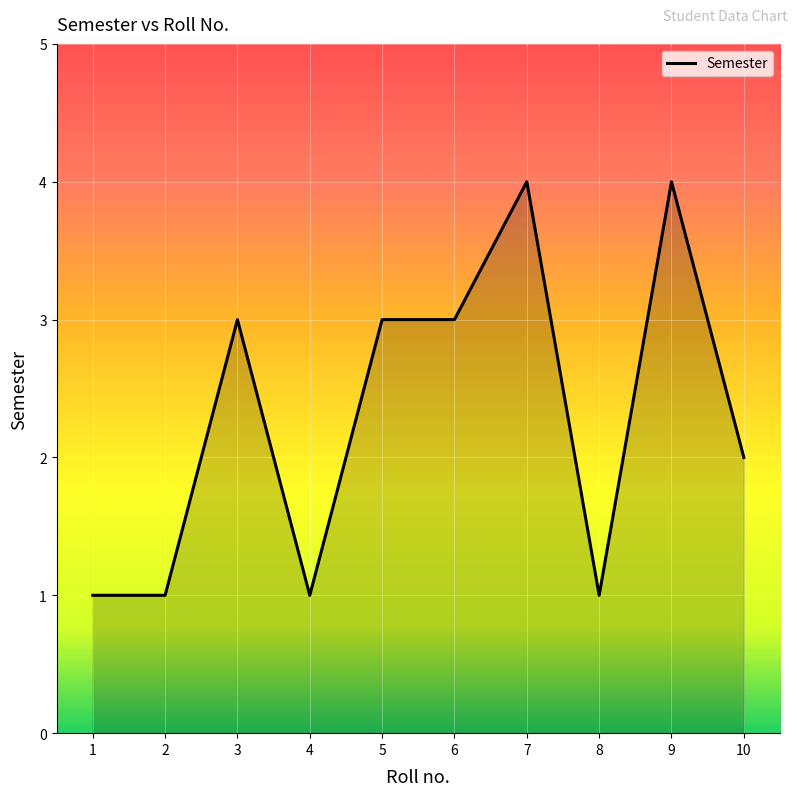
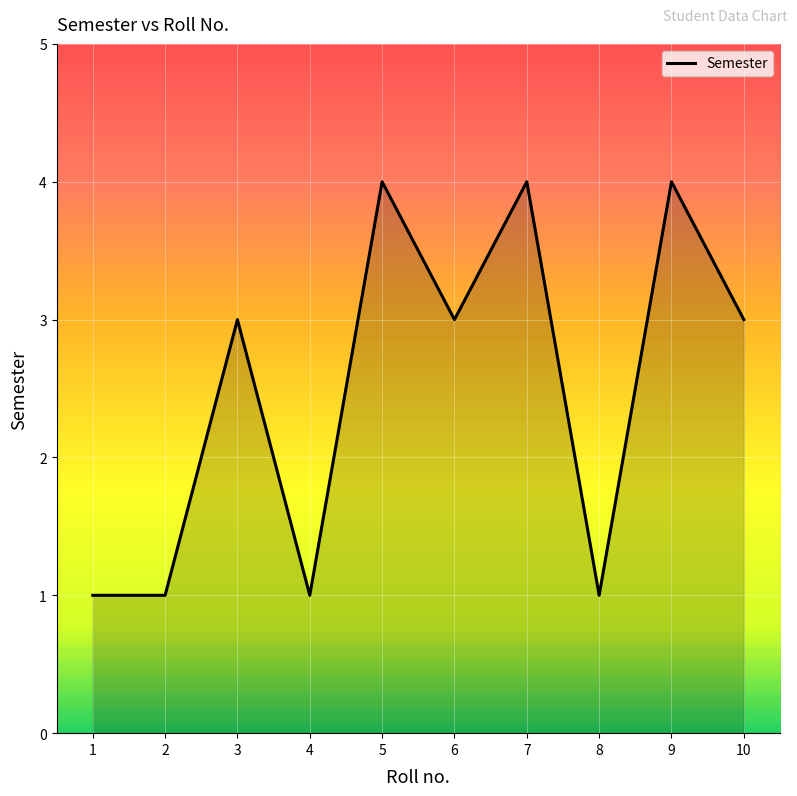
  {
    "1": 1,
    "2": 1,
    "3": 3,
    "4": 1,
-   "5": 3,
+   "5": 4,
    "6": 3,
    "7": 4,
    "8": 1,
    "9": 4,
-   "10": 2
+   "10": 3
  }
